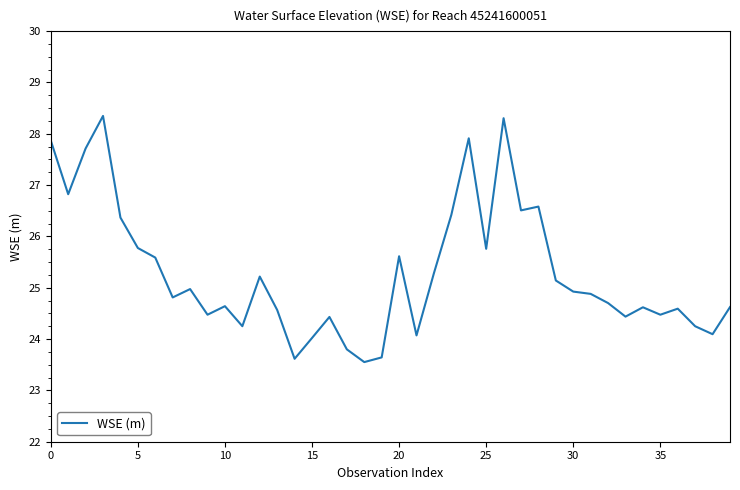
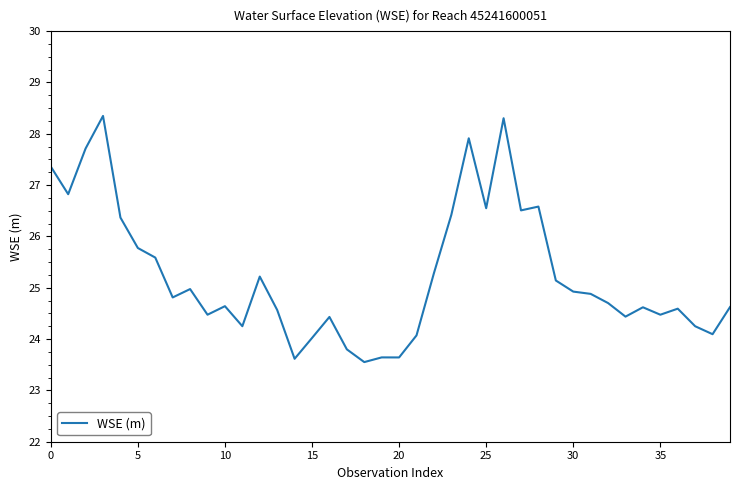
  {
-   "0": 27.9,
+   "0": 27.4,
    "5": 25.8,
    "10": 24.6,
    "15": 24.0,
-   "20": 25.6,
-   "25": 25.8,
+   "20": 23.6,
+   "25": 26.5,
    "30": 24.9,
    "35": 24.5
  }
